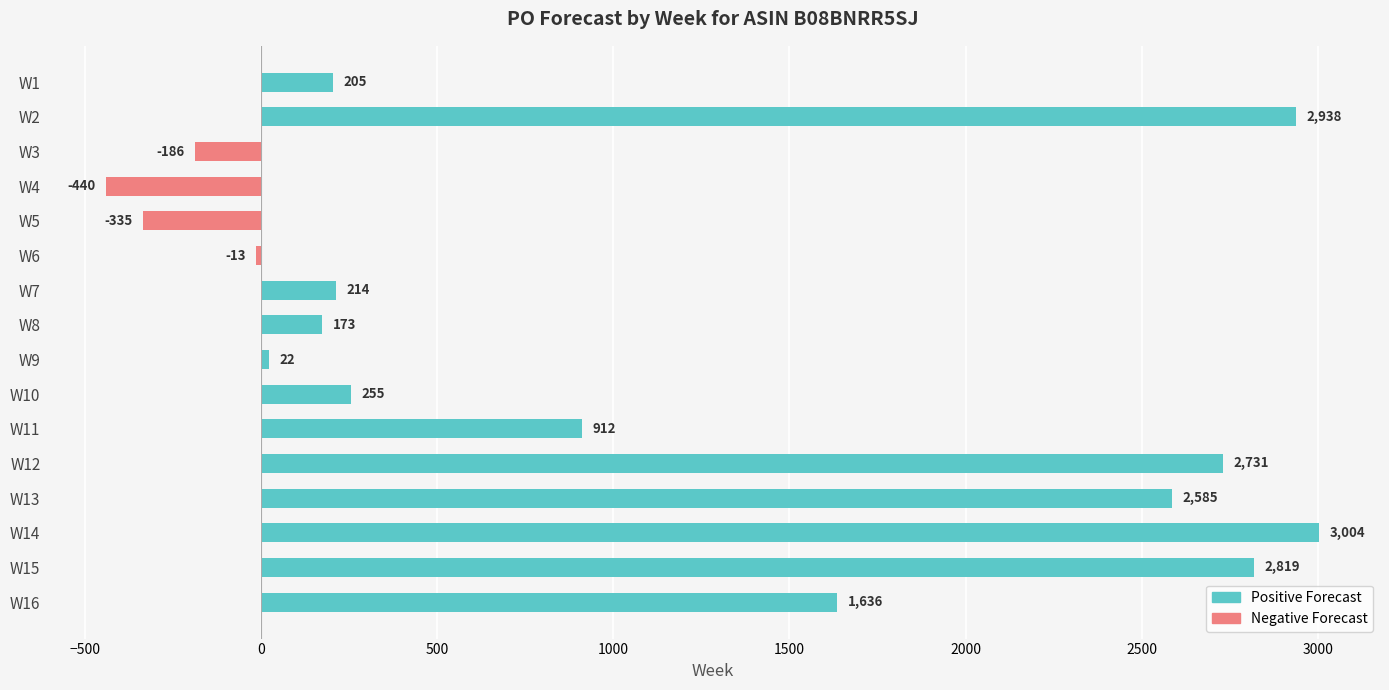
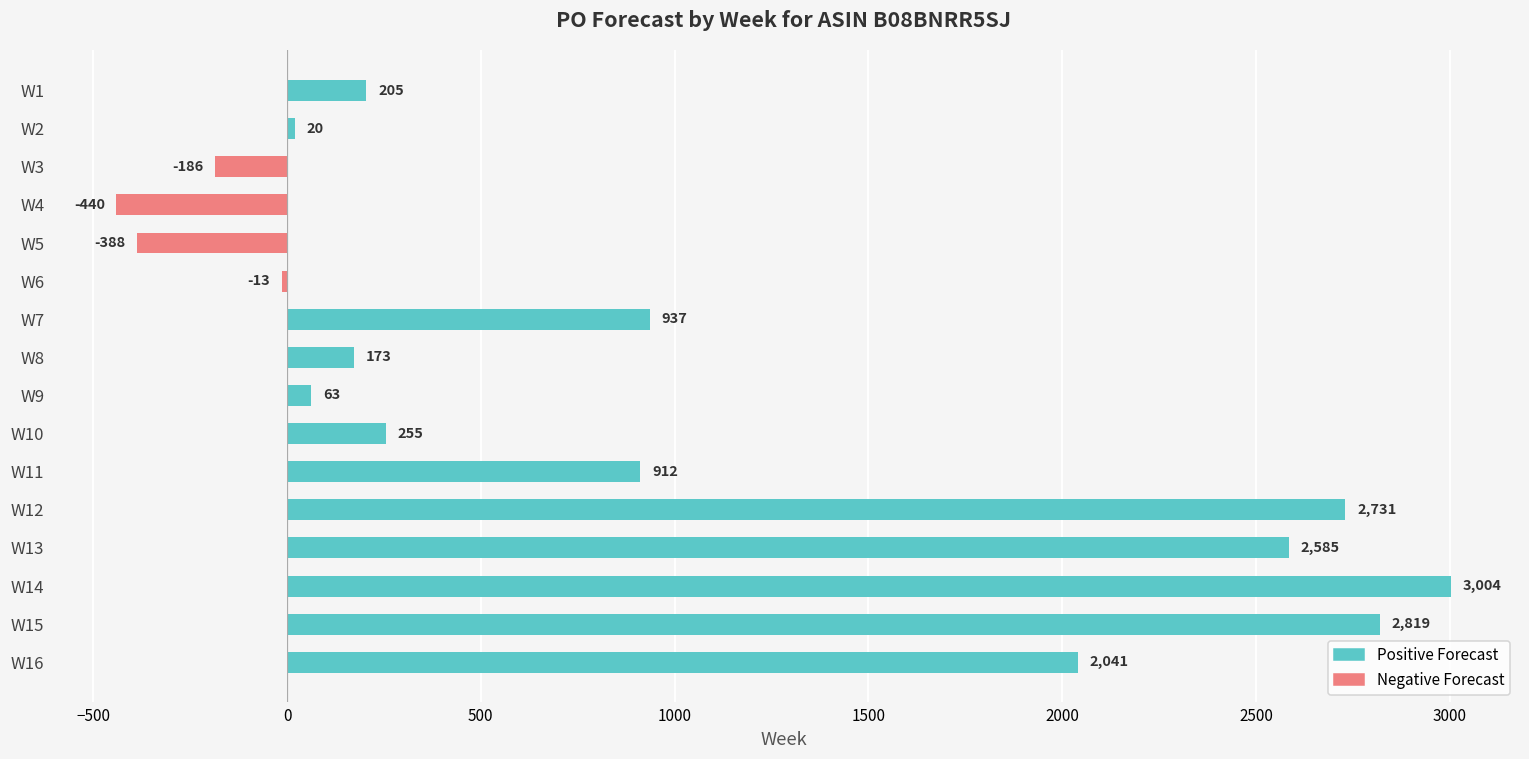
  {
    "W1": "205",
-   "W2": "2,938",
+   "W2": "20",
    "W3": "-186",
    "W4": "-440",
-   "W5": "-335",
+   "W5": "-388",
    "W6": "-13",
-   "W7": "214",
+   "W7": "937",
    "W8": "173",
-   "W9": "22",
+   "W9": "63",
    "W10": "255",
    "W11": "912",
    "W12": "2,731",
    "W13": "2,585",
    "W14": "3,004",
    "W15": "2,819",
-   "W16": "1,636"
+   "W16": "2,041"
  }
